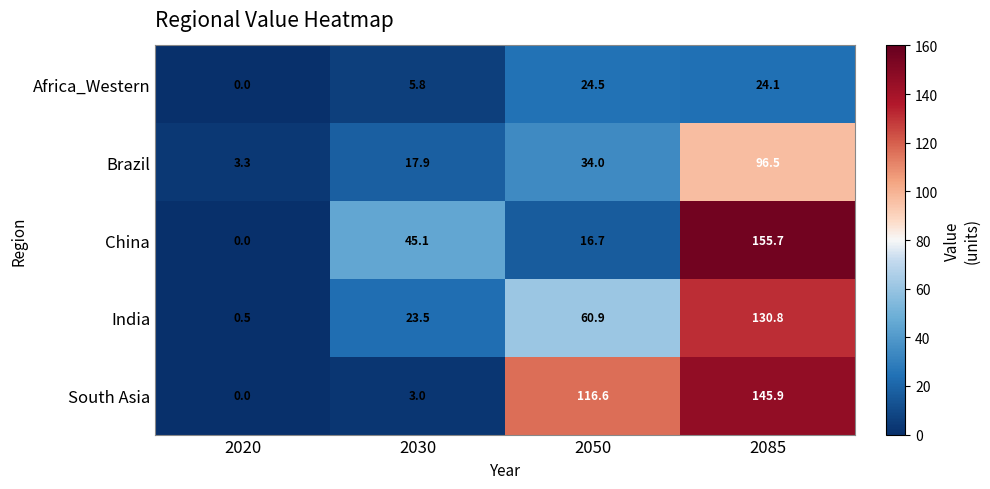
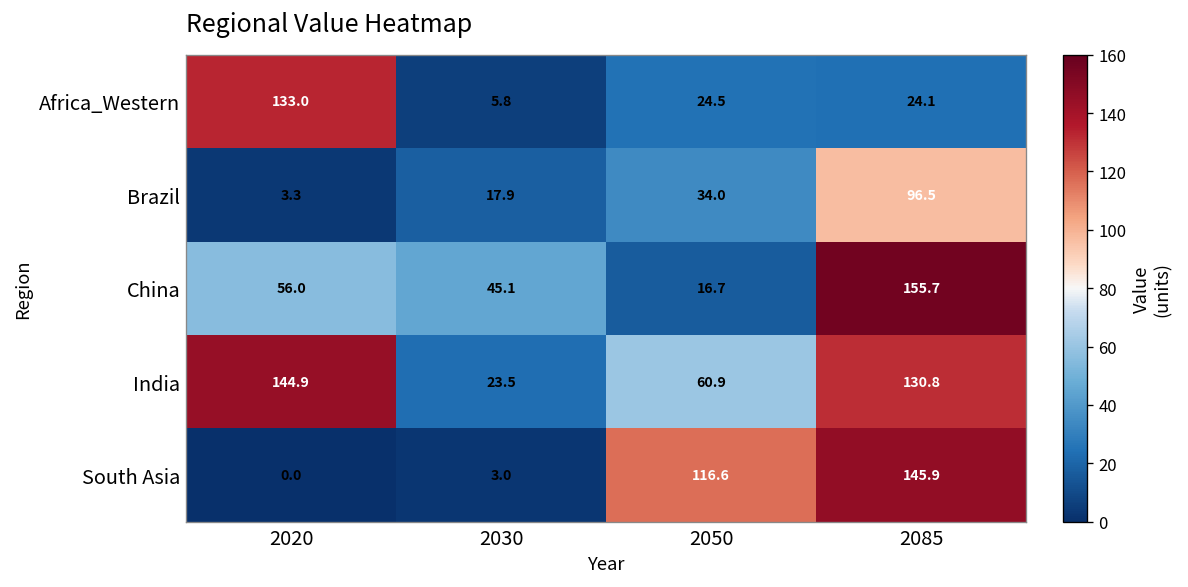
  {
    "Africa_Western": {
-     "2020": 0.0,
+     "2020": 133.0,
      "2030": 5.8,
      "2050": 24.5,
      "2085": 24.1
    },
    "Brazil": {
      "2020": 3.3,
      "2030": 17.9,
      "2050": 34.0,
      "2085": 96.5
    },
    "China": {
-     "2020": 0.0,
+     "2020": 56.0,
      "2030": 45.1,
      "2050": 16.7,
      "2085": 155.7
    },
    "India": {
-     "2020": 0.5,
+     "2020": 144.9,
      "2030": 23.5,
      "2050": 60.9,
      "2085": 130.8
    },
    "South Asia": {
      "2020": 0.0,
      "2030": 3.0,
      "2050": 116.6,
      "2085": 145.9
    }
  }
